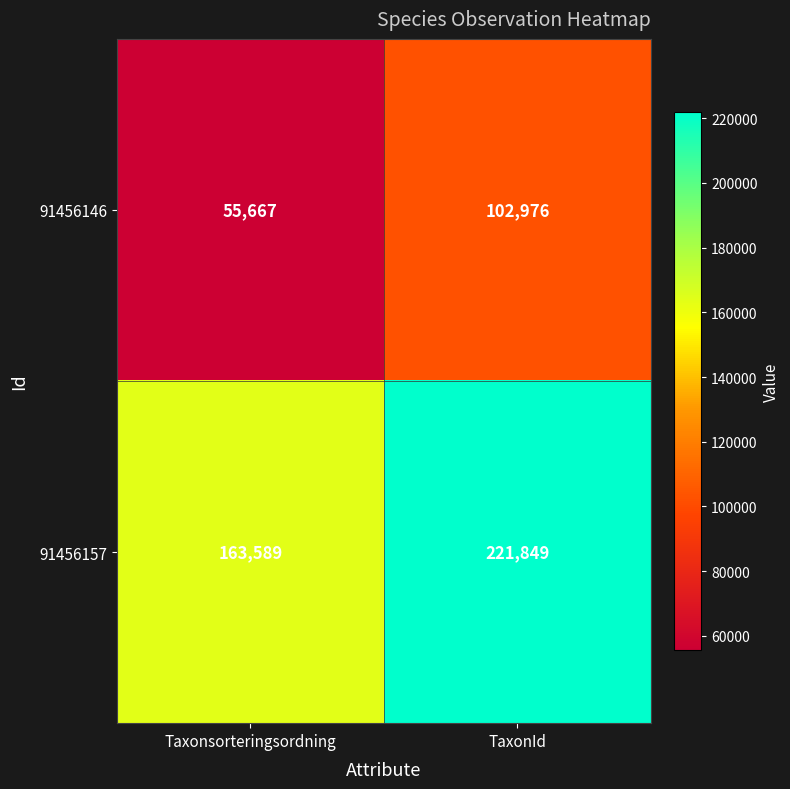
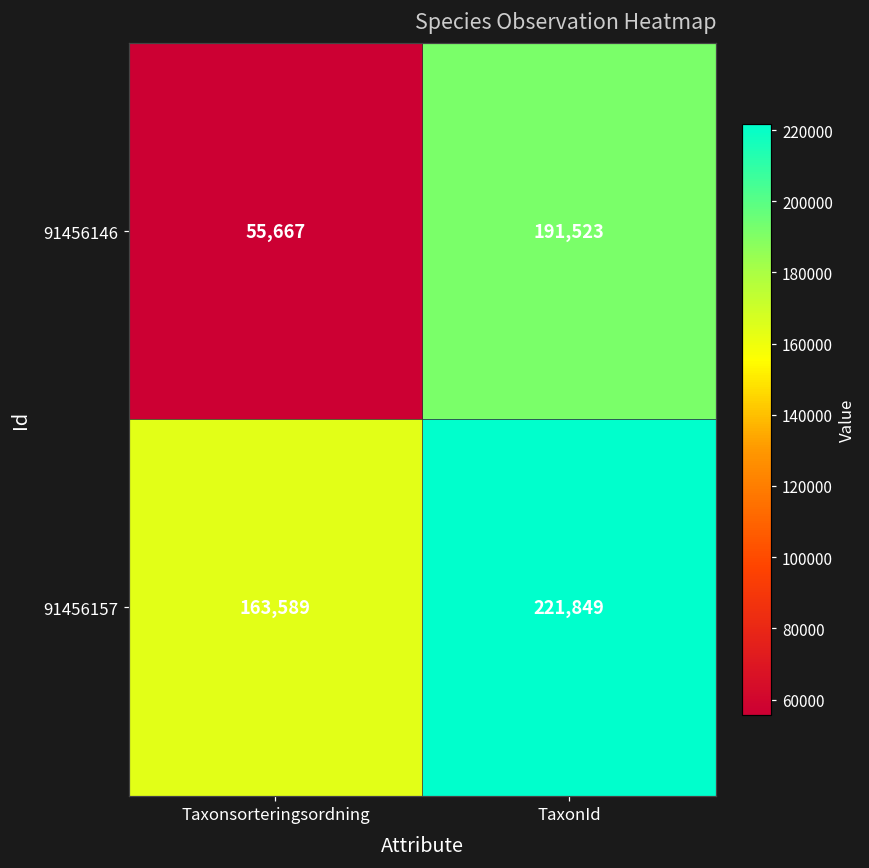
  {
    "91456146": {
      "Taxonsorteringsordning": "55,667",
-     "TaxonId": "102,976"
+     "TaxonId": "191,523"
    },
    "91456157": {
      "Taxonsorteringsordning": "163,589",
      "TaxonId": "221,849"
    }
  }
